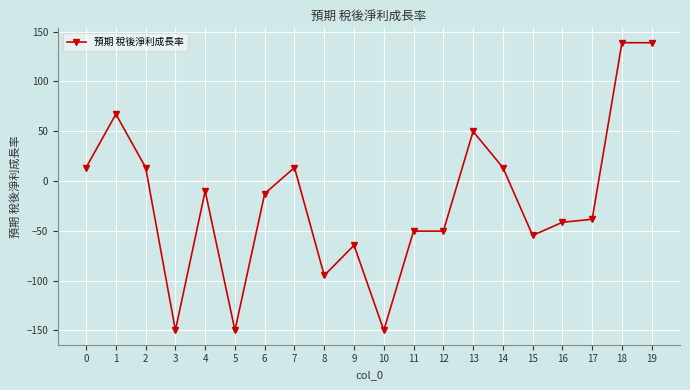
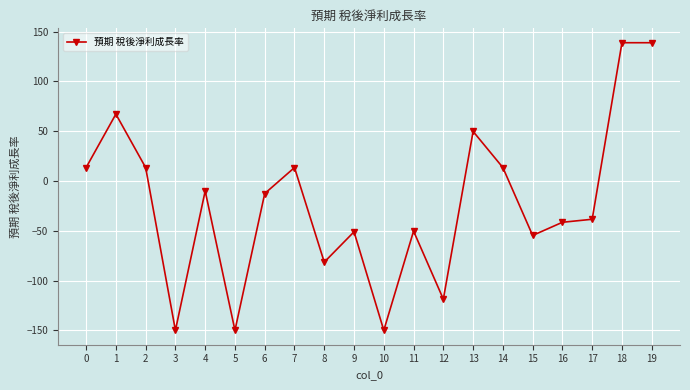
  {
    "0": 10,
    "1": 70,
    "2": 10,
    "3": -150,
    "4": -10,
    "5": -150,
    "6": -10,
    "7": 10,
-   "8": -90,
-   "9": -60,
+   "8": -80,
+   "9": -50,
    "10": -150,
    "11": -50,
-   "12": -50,
+   "12": -120,
    "13": 50,
    "14": 10,
    "15": -50,
    "16": -40,
    "17": -40,
    "18": 140,
    "19": 140
  }
